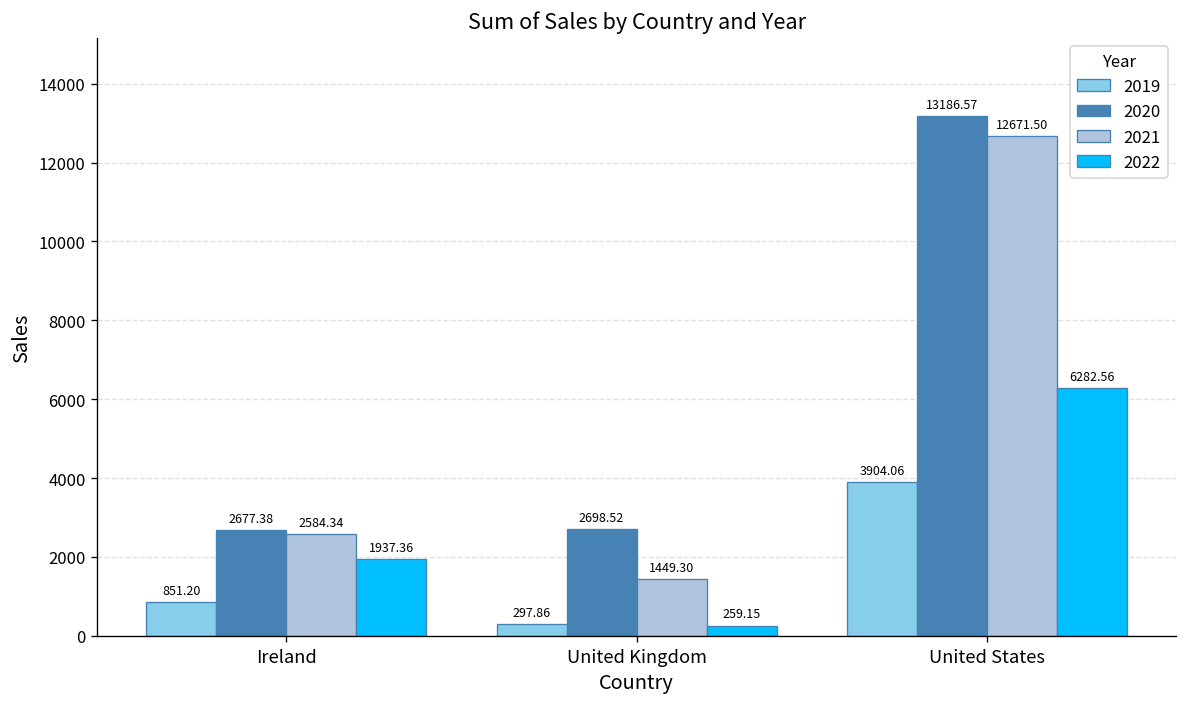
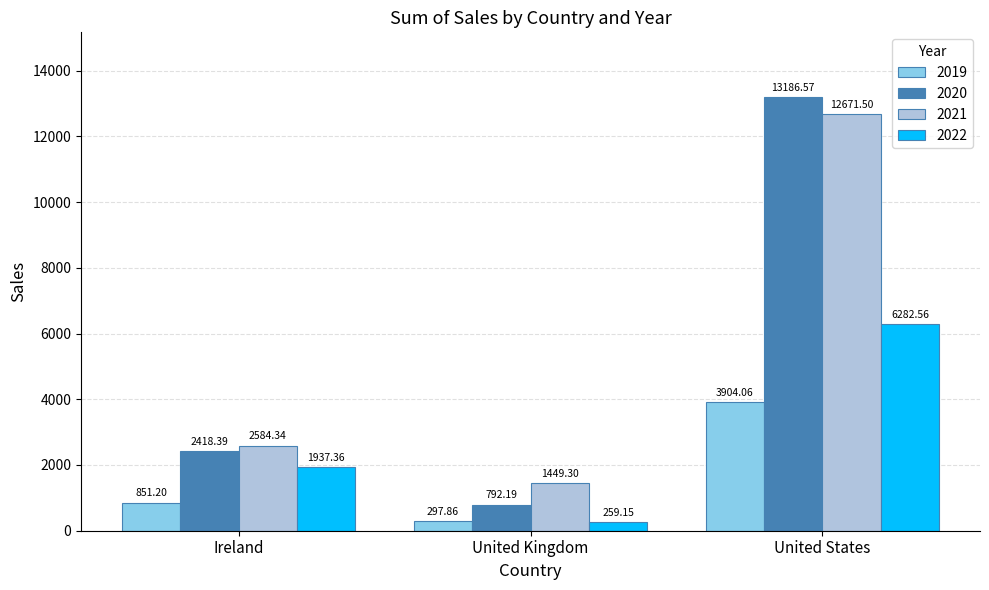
  {
    "2020": {
-     "Ireland": 2677.38,
-     "United Kingdom": 2698.52,
+     "Ireland": 2418.39,
+     "United Kingdom": 792.19,
      "United States": 13186.57
    },
    "2022": {
      "Ireland": 1937.36,
      "United Kingdom": 259.15,
      "United States": 6282.56
    }
  }
